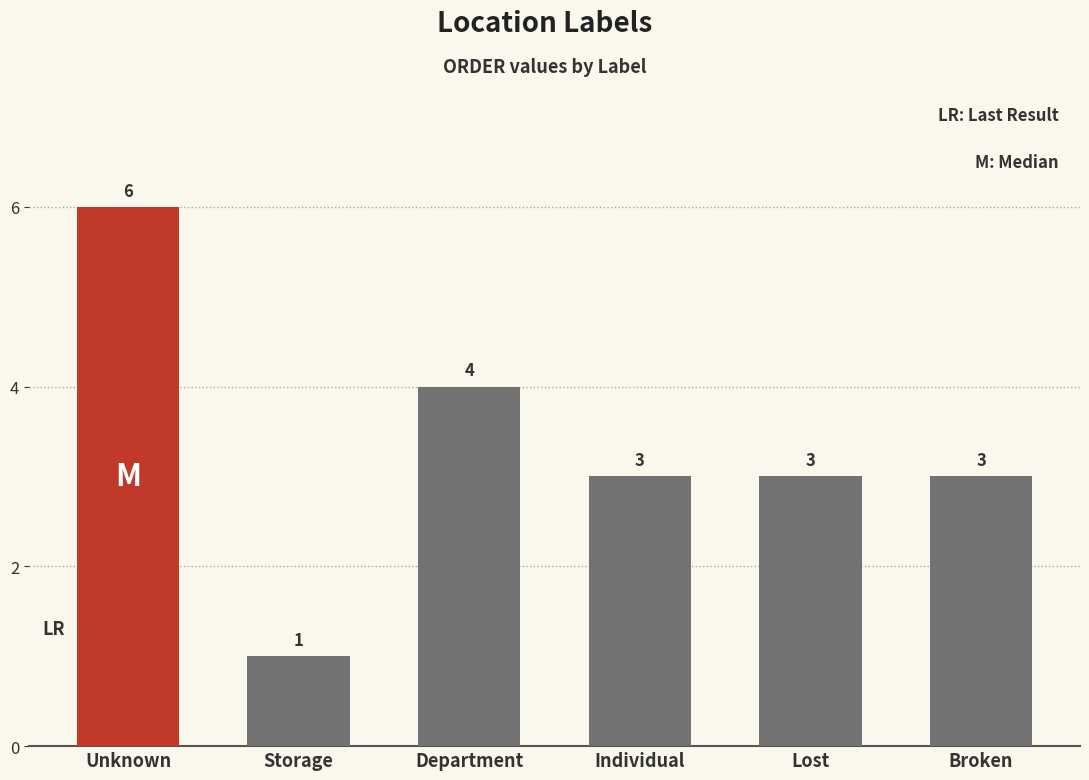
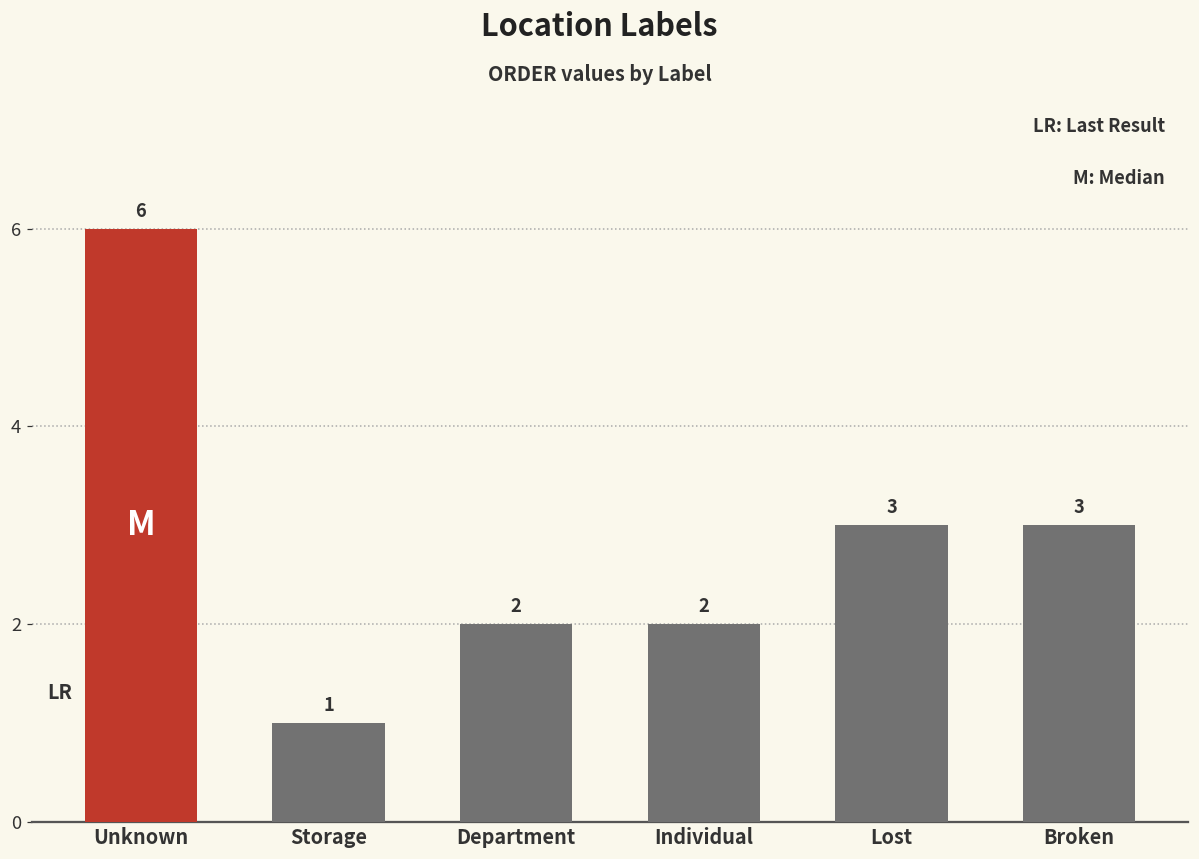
  {
    "Unknown": 6,
    "Storage": 1,
-   "Department": 4,
-   "Individual": 3,
+   "Department": 2,
+   "Individual": 2,
    "Lost": 3,
    "Broken": 3
  }
